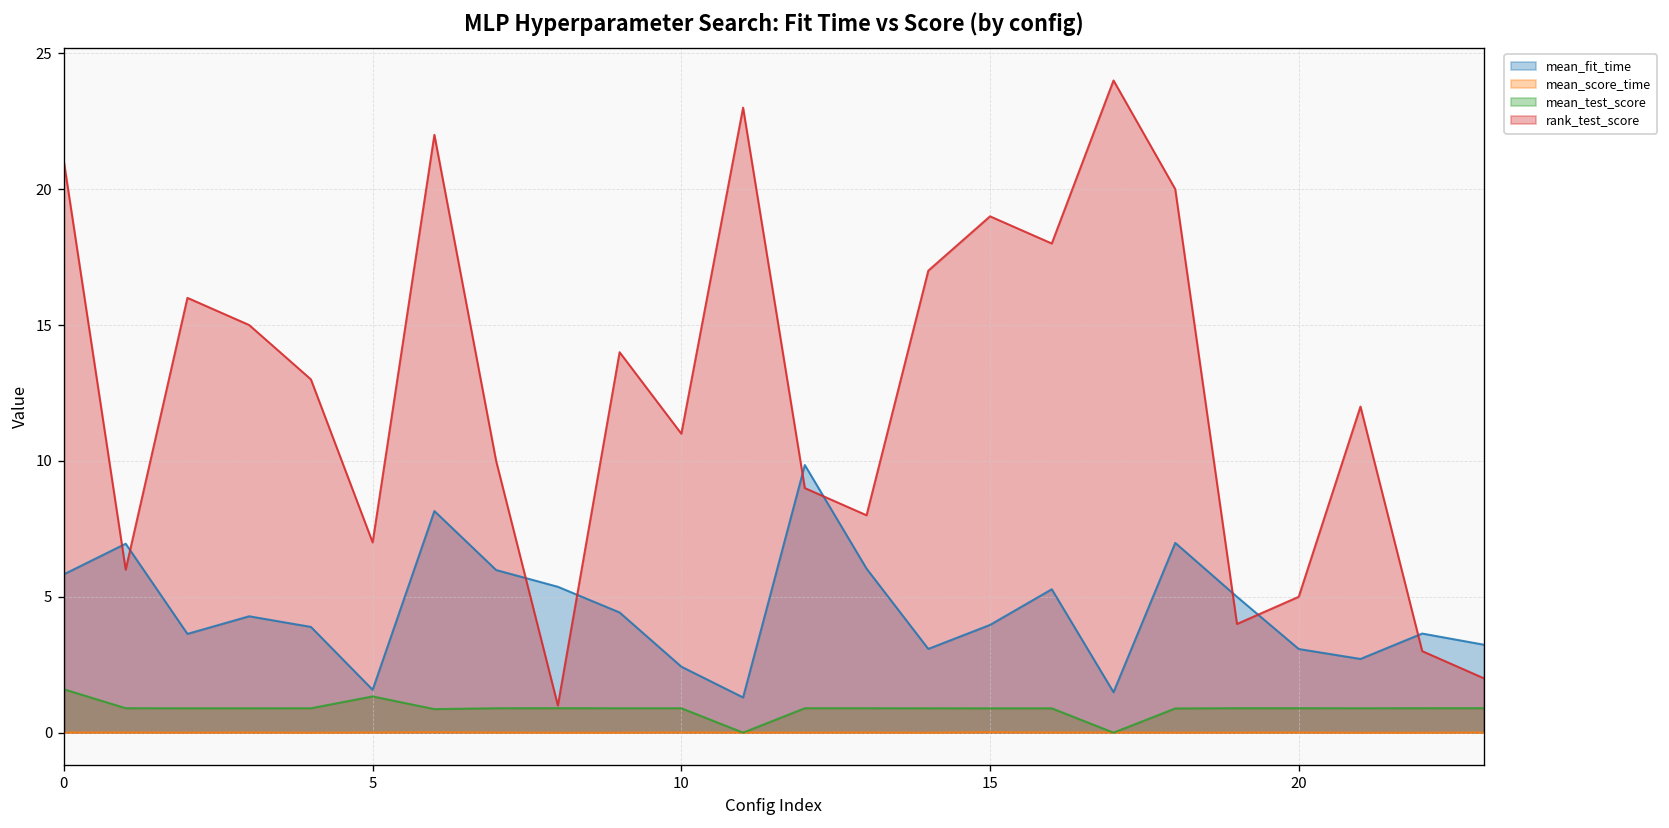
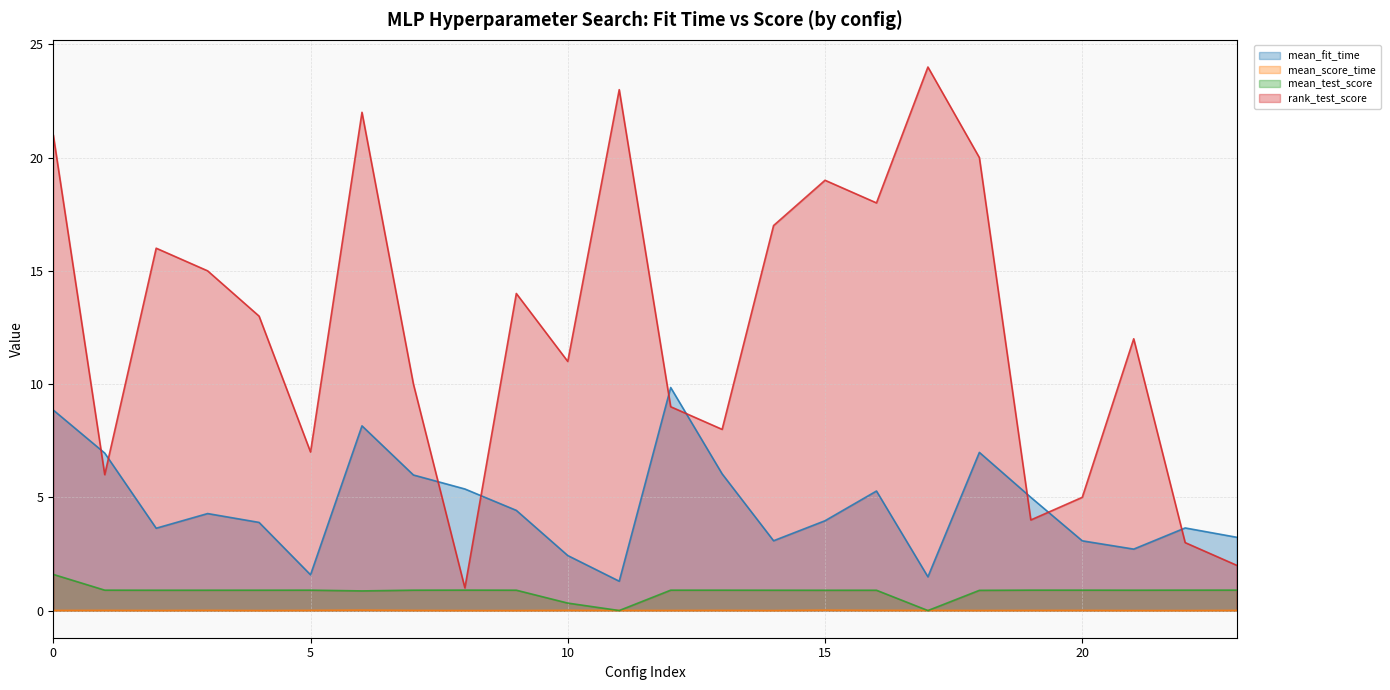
  {
    "mean_fit_time": {
-     "0": 5.8,
+     "0": 8.9,
      "5": 1.6,
      "10": 2.4,
      "15": 4.0,
      "20": 3.1
    },
    "mean_test_score": {
      "0": 1.6,
-     "5": 1.3,
-     "10": 0.9,
+     "5": 0.9,
+     "10": 0.3,
      "15": 0.9,
      "20": 0.9
    }
  }
